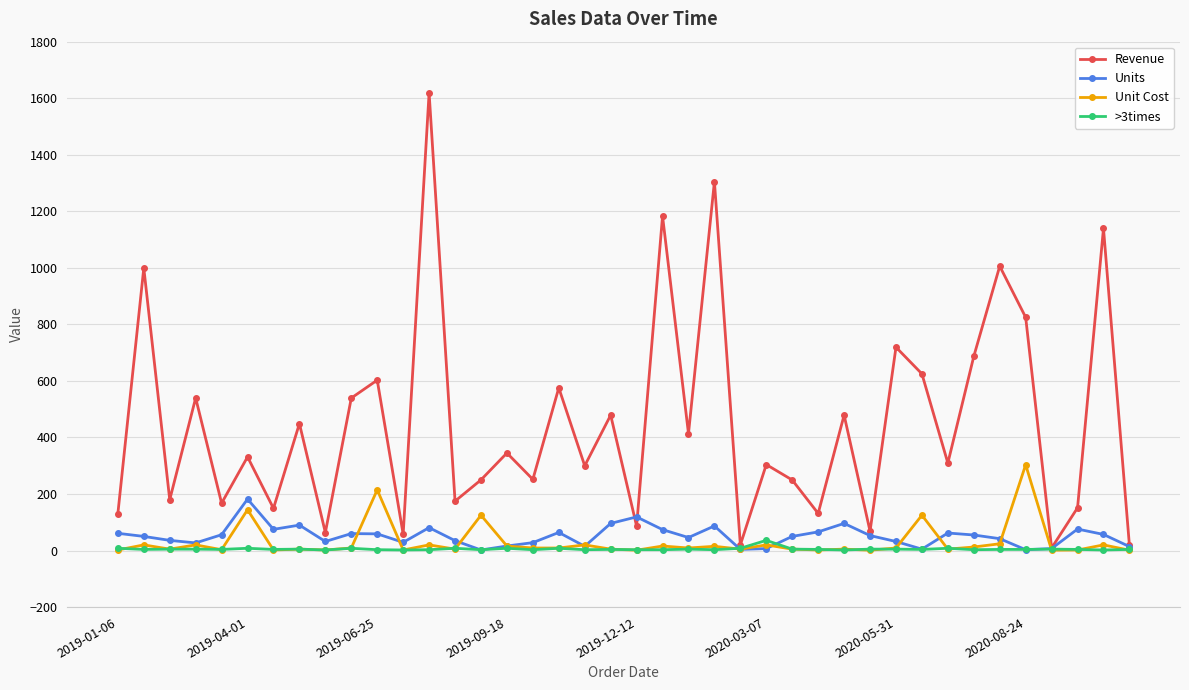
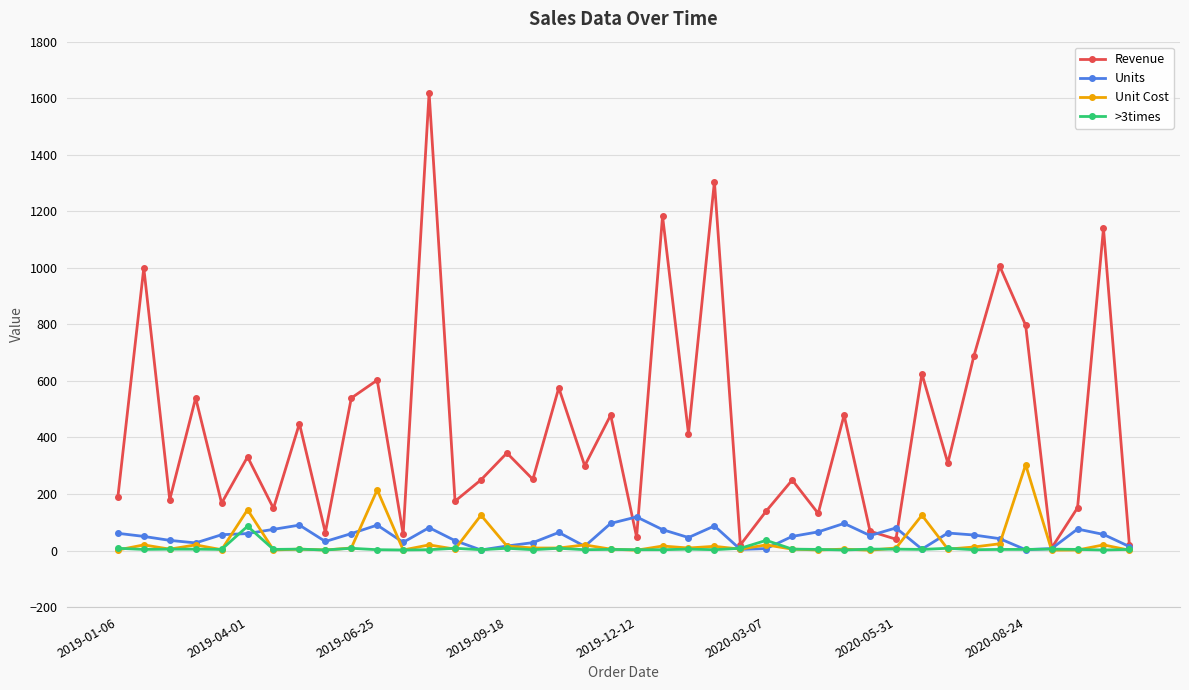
  {
    "Revenue": {
-     "2019-01-06": 130,
+     "2019-01-06": 190,
      "2019-04-01": 330,
      "2019-06-25": 600,
      "2019-09-18": 350,
-     "2019-12-12": 90,
-     "2020-03-07": 300,
-     "2020-05-31": 720,
-     "2020-08-24": 830
+     "2019-12-12": 50,
+     "2020-03-07": 140,
+     "2020-05-31": 40,
+     "2020-08-24": 800
    },
    "Units": {
      "2019-01-06": 60,
-     "2019-04-01": 180,
-     "2019-06-25": 60,
+     "2019-04-01": 60,
+     "2019-06-25": 90,
      "2019-12-12": 120,
      "2020-03-07": 10,
-     "2020-05-31": 30
+     "2020-05-31": 80
    },
    "Unit Cost": {
      "2019-04-01": 140,
      "2019-06-25": 210,
      "2020-03-07": 20,
      "2020-08-24": 300
    },
    ">3times": {
-     "2019-04-01": 10,
+     "2019-04-01": 90,
      "2019-06-25": 0,
      "2020-03-07": 40
    }
  }
